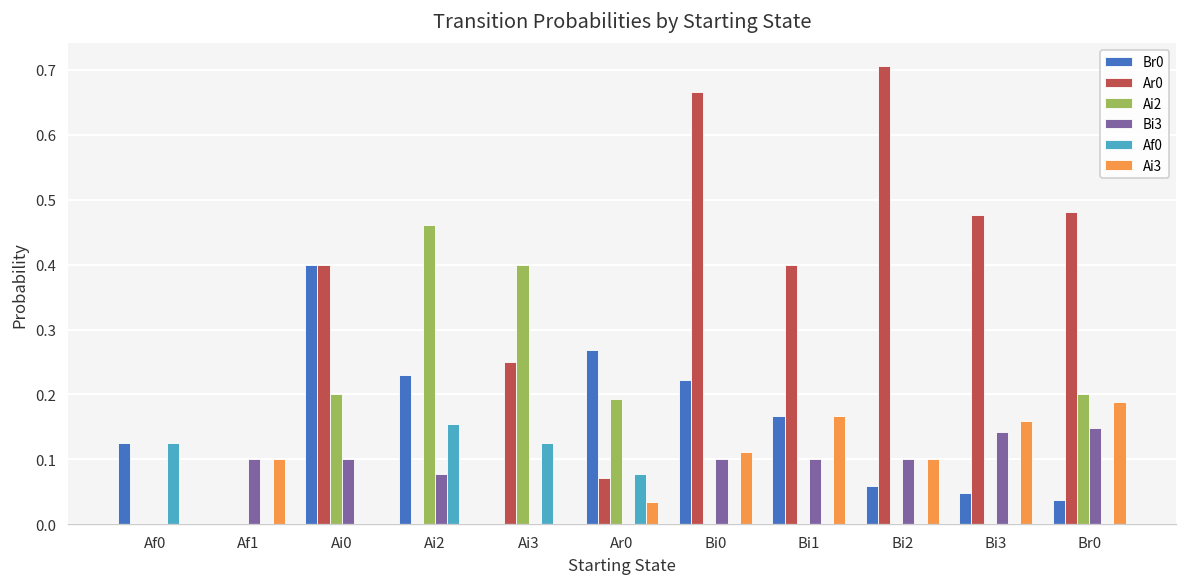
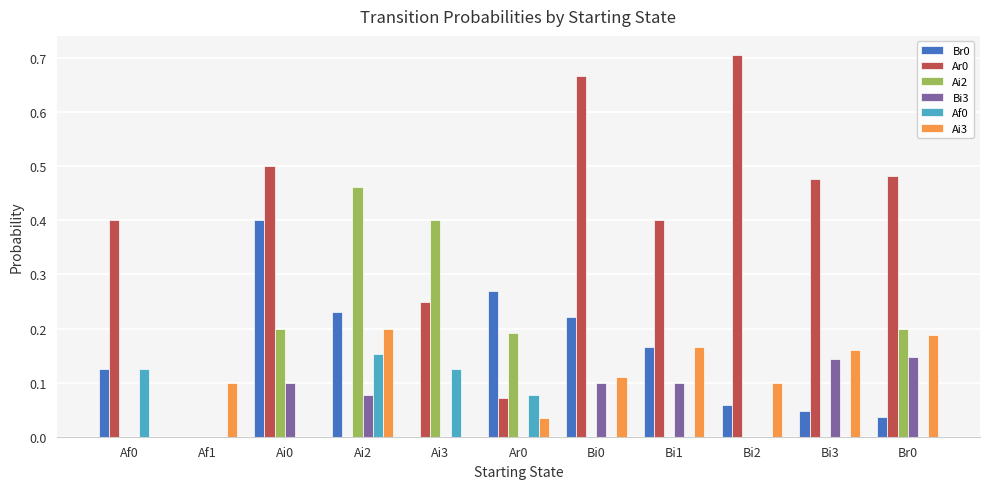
  {
    "Ar0": {
-     "Af0": 0.0,
+     "Af0": 0.4,
      "Af1": 0.0,
-     "Ai0": 0.4,
+     "Ai0": 0.5,
      "Ai2": 0.0,
      "Ai3": 0.25,
      "Ar0": 0.07,
      "Bi0": 0.67,
      "Bi1": 0.4,
      "Bi2": 0.71,
      "Bi3": 0.48,
      "Br0": 0.48
    },
    "Ai2": {
      "Af0": 0.0,
      "Af1": 0.0,
      "Ai0": 0.2,
      "Ai2": 0.46,
      "Ai3": 0.4,
      "Ar0": 0.19,
      "Bi0": 0.0,
      "Bi1": 0.0,
      "Bi2": 0.0,
      "Bi3": 0.0,
      "Br0": 0.2
    },
    "Bi3": {
      "Af0": 0.0,
-     "Af1": 0.1,
+     "Af1": 0.0,
      "Ai0": 0.1,
      "Ai2": 0.08,
      "Ai3": 0.0,
      "Ar0": 0.0,
      "Bi0": 0.1,
      "Bi1": 0.1,
-     "Bi2": 0.1,
+     "Bi2": 0.0,
      "Bi3": 0.14,
      "Br0": 0.15
    },
    "Ai3": {
      "Af0": 0.0,
      "Af1": 0.1,
      "Ai0": 0.0,
-     "Ai2": 0.0,
+     "Ai2": 0.2,
      "Ai3": 0.0,
      "Ar0": 0.03,
      "Bi0": 0.11,
      "Bi1": 0.17,
      "Bi2": 0.1,
      "Bi3": 0.16,
      "Br0": 0.19
    }
  }
